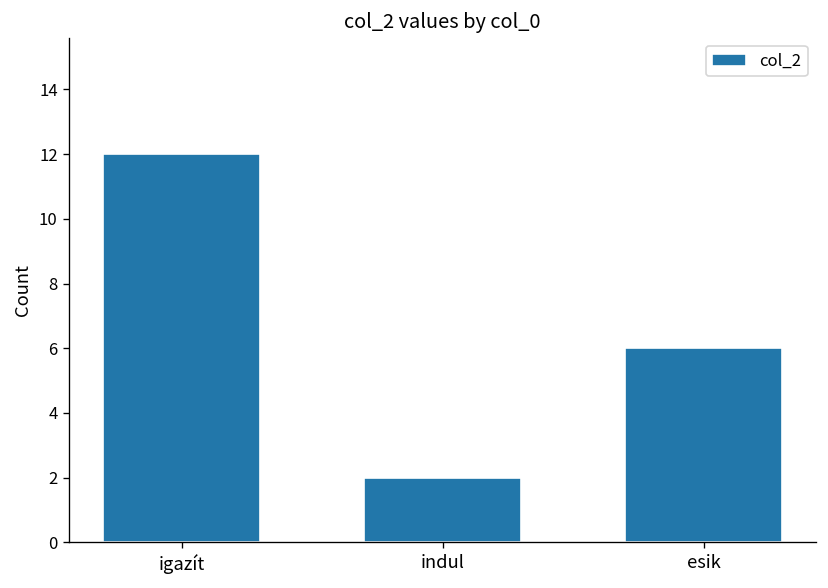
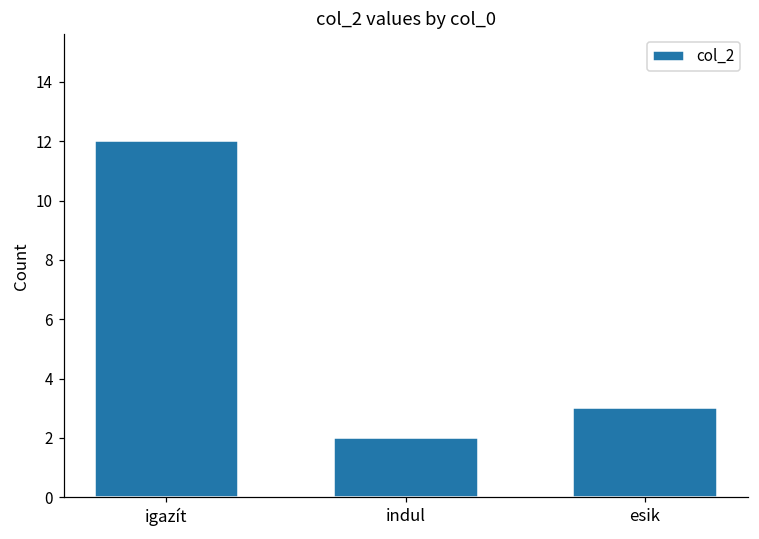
  {
    "igazít": 12,
    "indul": 2,
-   "esik": 6
+   "esik": 3
  }
